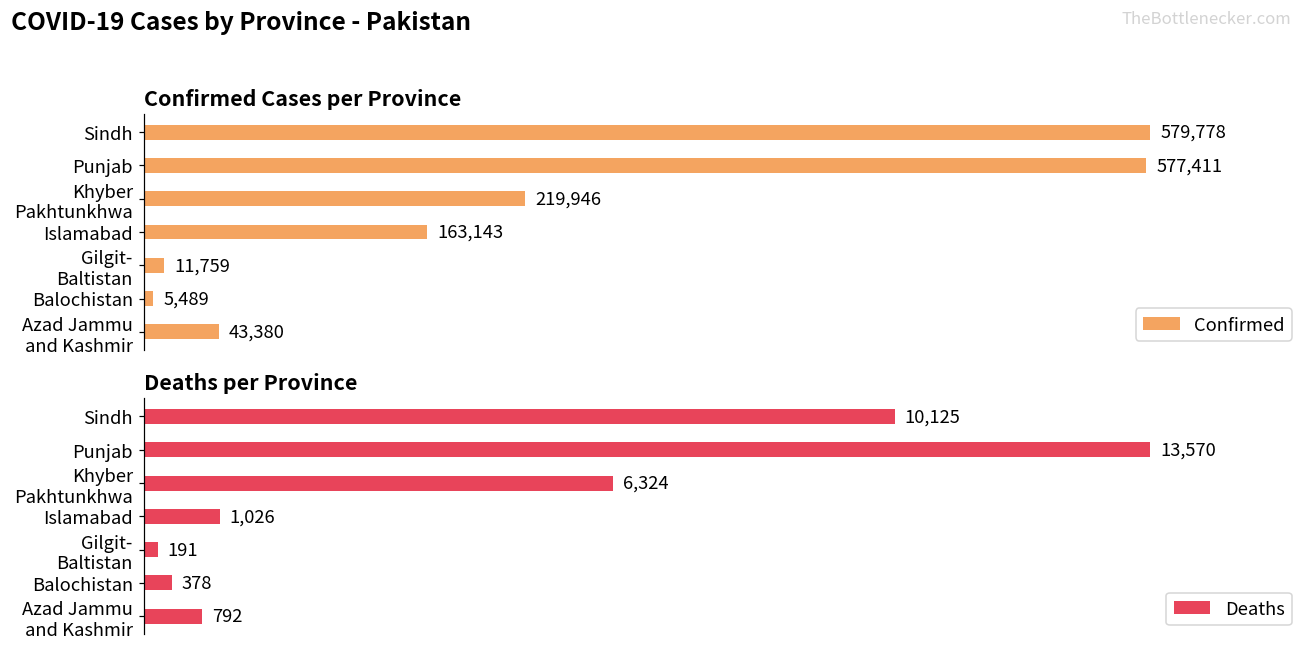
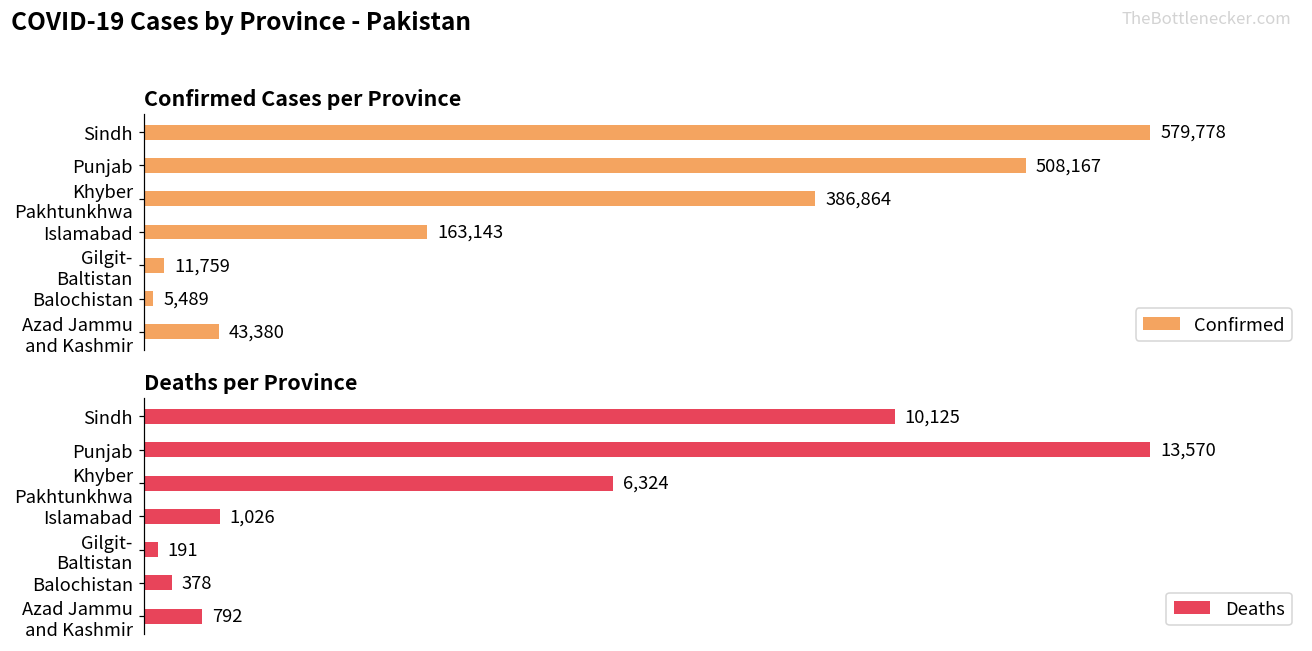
  {
    "Confirmed Cases per Province": {
      "Sindh": "579,778",
-     "Punjab": "577,411",
-     "Khyber Pakhtunkhwa": "219,946",
+     "Punjab": "508,167",
+     "Khyber Pakhtunkhwa": "386,864",
      "Islamabad": "163,143",
      "Gilgit- Baltistan": "11,759",
      "Balochistan": "5,489",
      "Azad Jammu and Kashmir": "43,380"
    },
    "Deaths per Province": {
      "Sindh": "10,125",
      "Punjab": "13,570",
      "Khyber Pakhtunkhwa": "6,324",
      "Islamabad": "1,026",
      "Gilgit- Baltistan": "191",
      "Balochistan": "378",
      "Azad Jammu and Kashmir": "792"
    }
  }
